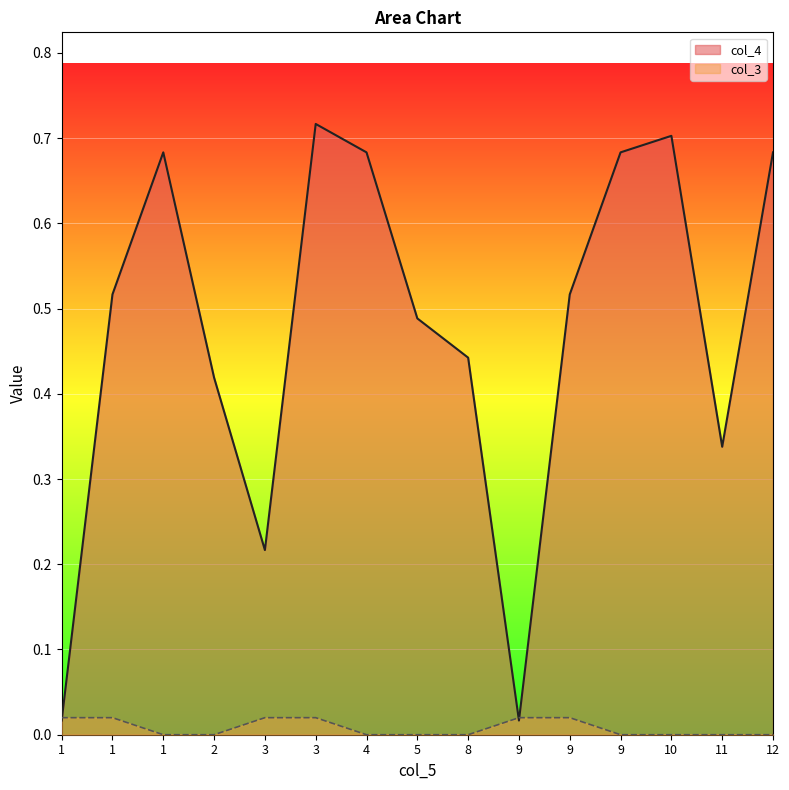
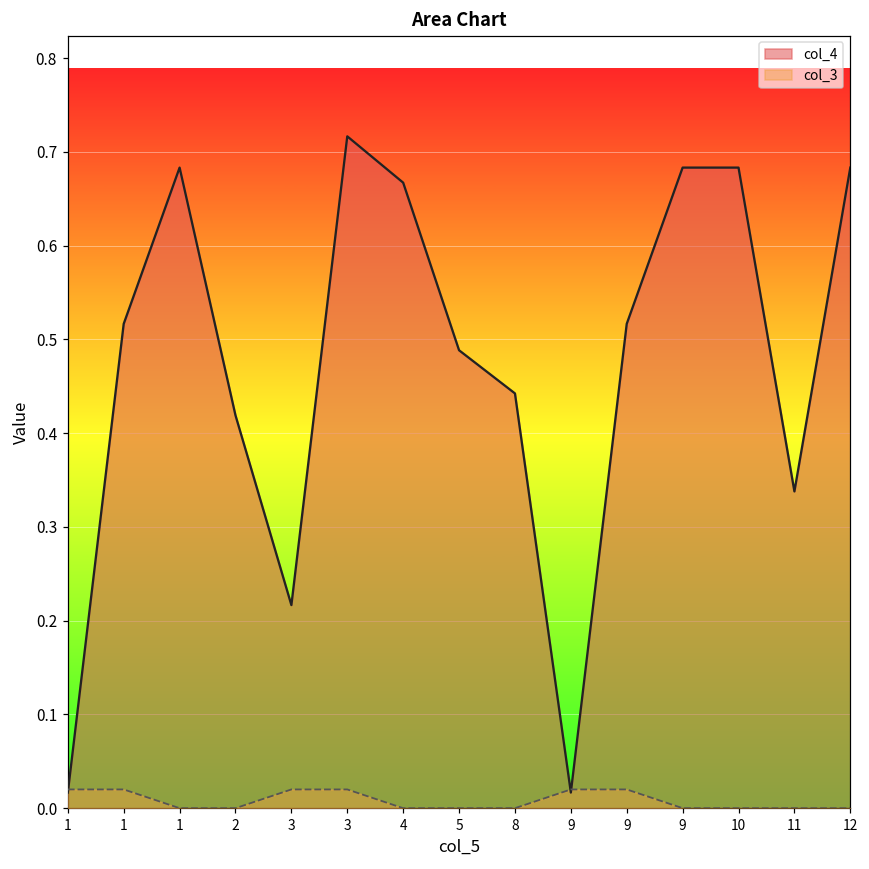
  {
    "col_4": {
      "2": 0.42,
-     "4": 0.68,
+     "4": 0.67,
      "5": 0.49,
      "8": 0.44,
-     "10": 0.70,
+     "10": 0.68,
      "11": 0.34,
      "12": 0.68
    },
    "col_3": {
      "2": 0.00,
      "4": 0.00,
      "5": 0.00,
      "8": 0.00,
      "10": 0.00,
      "11": 0.00,
      "12": 0.00
    }
  }
